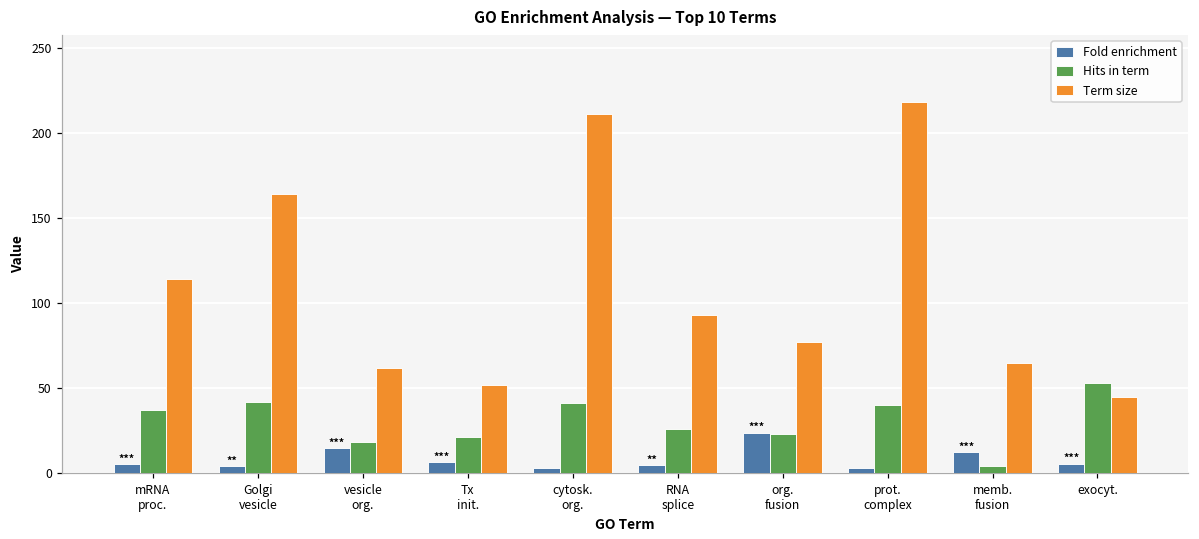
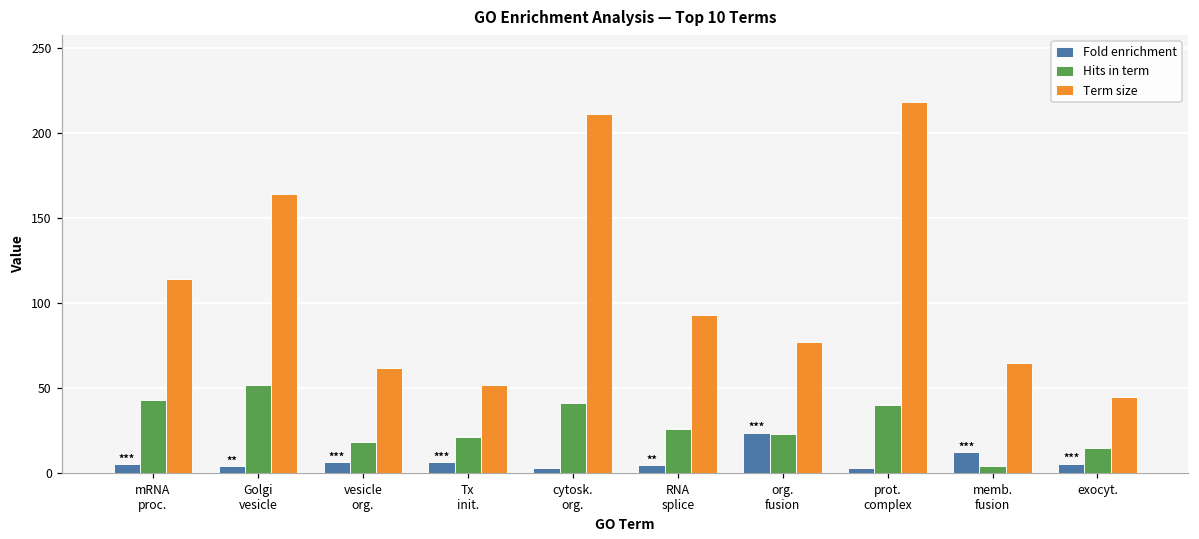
  {
    "Fold enrichment": {
      "mRNA proc.": 5,
      "Golgi vesicle": 4,
-     "vesicle org.": 15,
+     "vesicle org.": 7,
      "Tx init.": 7,
      "cytosk. org.": 3,
      "RNA splice": 5,
      "org. fusion": 24,
      "prot. complex": 3,
      "memb. fusion": 12,
      "exocyt.": 6
    },
    "Hits in term": {
-     "mRNA proc.": 37,
-     "Golgi vesicle": 42,
+     "mRNA proc.": 43,
+     "Golgi vesicle": 52,
      "vesicle org.": 18,
      "Tx init.": 21,
      "cytosk. org.": 41,
      "RNA splice": 26,
      "org. fusion": 23,
      "prot. complex": 40,
      "memb. fusion": 4,
-     "exocyt.": 53
+     "exocyt.": 15
    },
    "Term size": {
      "mRNA proc.": 114,
      "Golgi vesicle": 164,
      "vesicle org.": 62,
      "Tx init.": 52,
      "cytosk. org.": 211,
      "RNA splice": 93,
      "org. fusion": 77,
      "prot. complex": 218,
      "memb. fusion": 65,
      "exocyt.": 45
    }
  }
